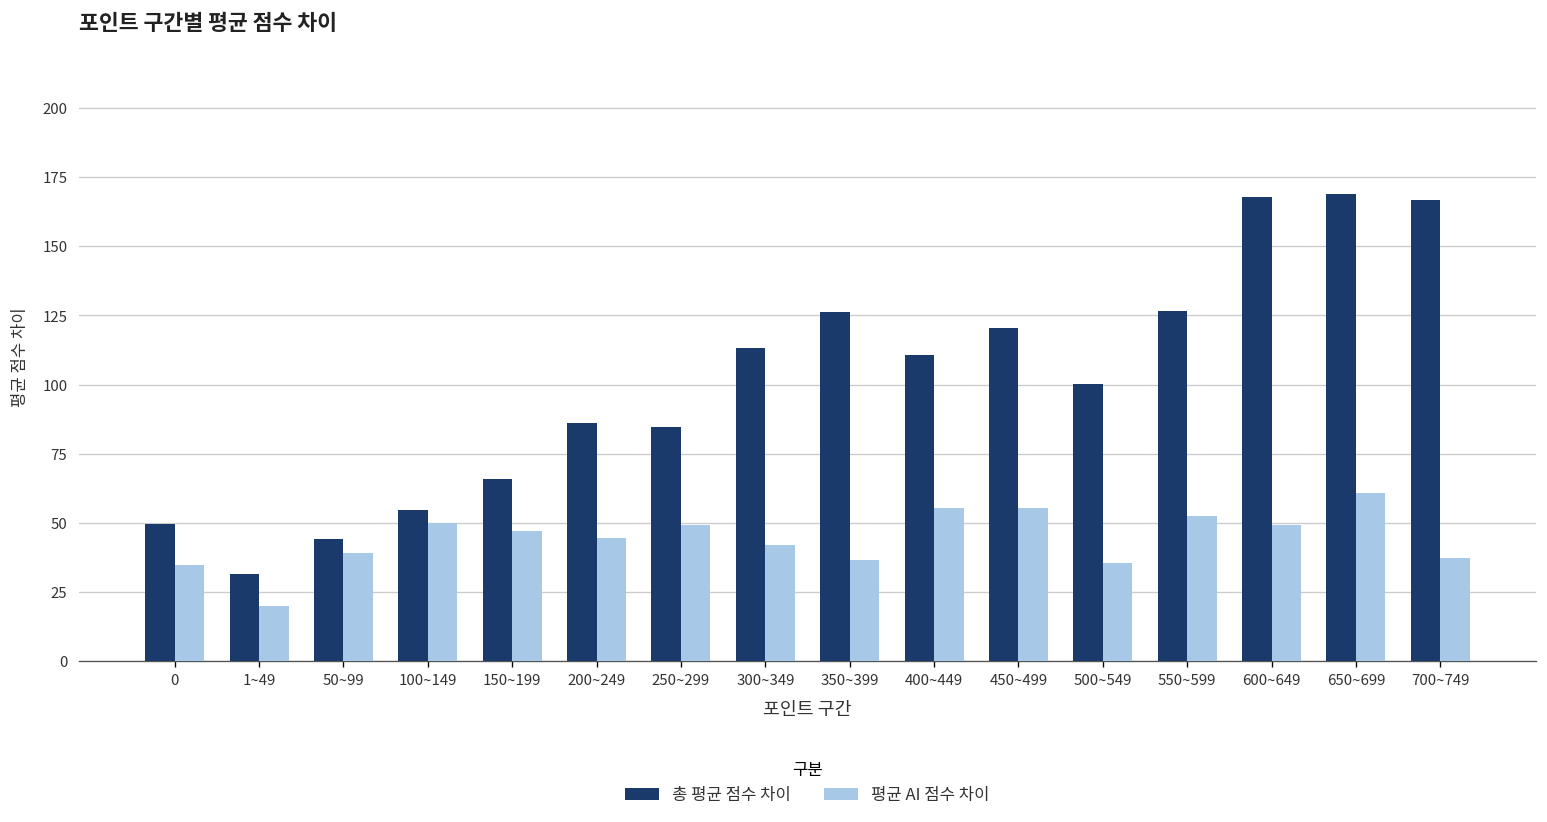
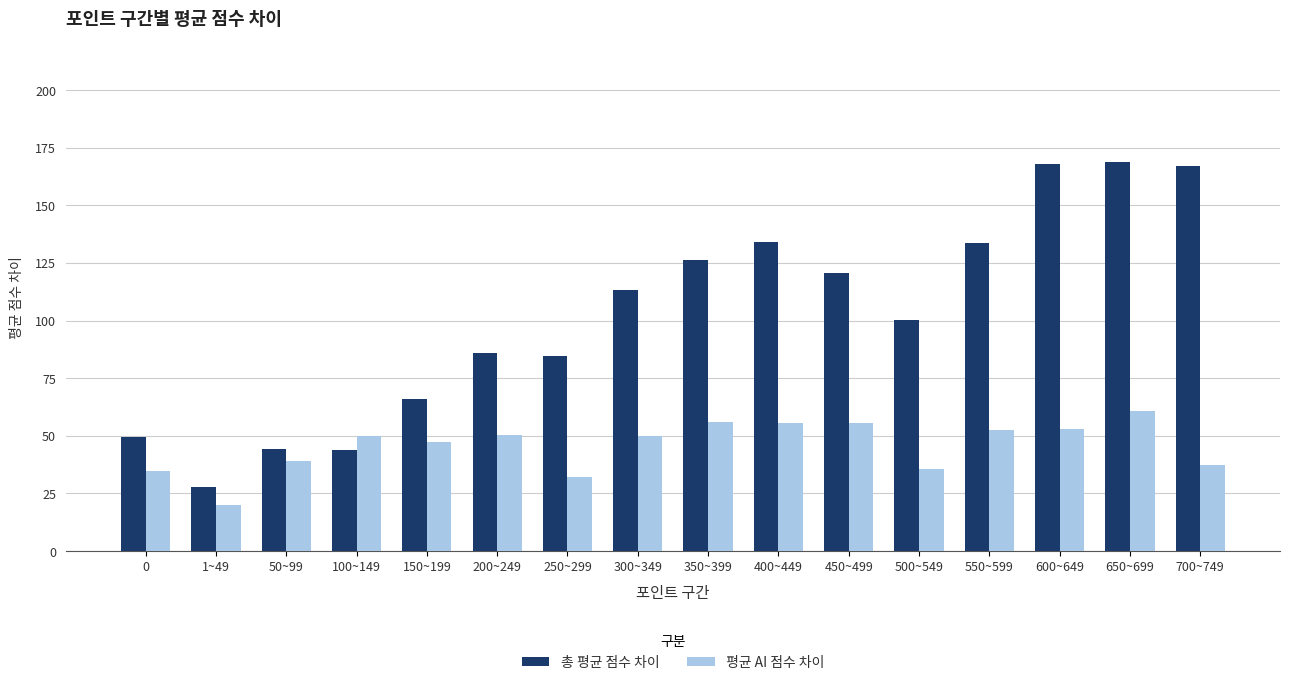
  {
    "총 평균 점수 차이": {
      "0": 50,
-     "1~49": 32,
+     "1~49": 28,
      "50~99": 44,
-     "100~149": 55,
+     "100~149": 44,
      "150~199": 66,
      "200~249": 86,
      "250~299": 85,
      "300~349": 113,
      "350~399": 126,
-     "400~449": 111,
+     "400~449": 134,
      "450~499": 120,
      "500~549": 100,
-     "550~599": 127,
+     "550~599": 134,
      "600~649": 168,
      "650~699": 169,
      "700~749": 167
    },
    "평균 AI 점수 차이": {
      "0": 35,
      "1~49": 20,
      "50~99": 39,
      "100~149": 50,
      "150~199": 47,
-     "200~249": 45,
-     "250~299": 49,
-     "300~349": 42,
-     "350~399": 37,
+     "200~249": 51,
+     "250~299": 32,
+     "300~349": 50,
+     "350~399": 56,
      "400~449": 55,
      "450~499": 55,
      "500~549": 36,
      "550~599": 53,
-     "600~649": 49,
+     "600~649": 53,
      "650~699": 61,
      "700~749": 37
    }
  }
